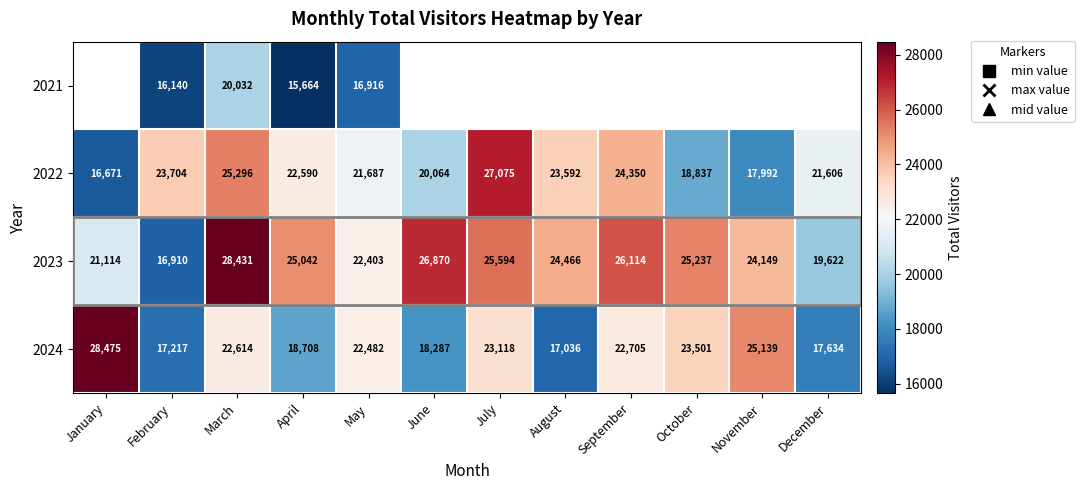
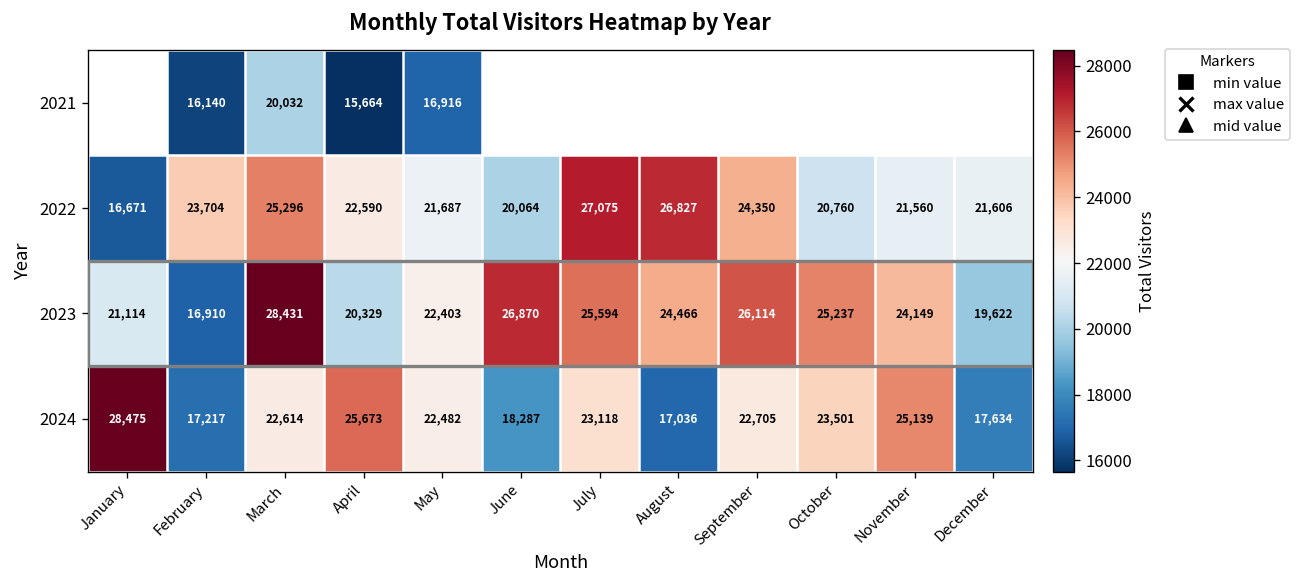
  {
    "2021": {
      "February": "16,140",
      "March": "20,032",
      "April": "15,664",
      "May": "16,916"
    },
    "2022": {
      "January": "16,671",
      "February": "23,704",
      "March": "25,296",
      "April": "22,590",
      "May": "21,687",
      "June": "20,064",
      "July": "27,075",
-     "August": "23,592",
+     "August": "26,827",
      "September": "24,350",
-     "October": "18,837",
-     "November": "17,992",
+     "October": "20,760",
+     "November": "21,560",
      "December": "21,606"
    },
    "2023": {
      "January": "21,114",
      "February": "16,910",
      "March": "28,431",
-     "April": "25,042",
+     "April": "20,329",
      "May": "22,403",
      "June": "26,870",
      "July": "25,594",
      "August": "24,466",
      "September": "26,114",
      "October": "25,237",
      "November": "24,149",
      "December": "19,622"
    },
    "2024": {
      "January": "28,475",
      "February": "17,217",
      "March": "22,614",
-     "April": "18,708",
+     "April": "25,673",
      "May": "22,482",
      "June": "18,287",
      "July": "23,118",
      "August": "17,036",
      "September": "22,705",
      "October": "23,501",
      "November": "25,139",
      "December": "17,634"
    }
  }
